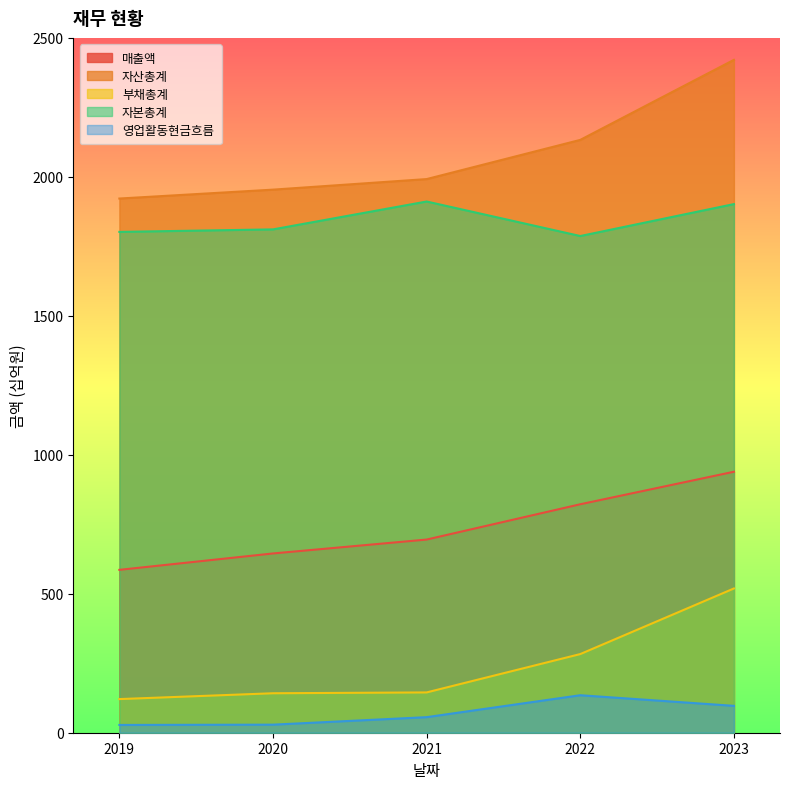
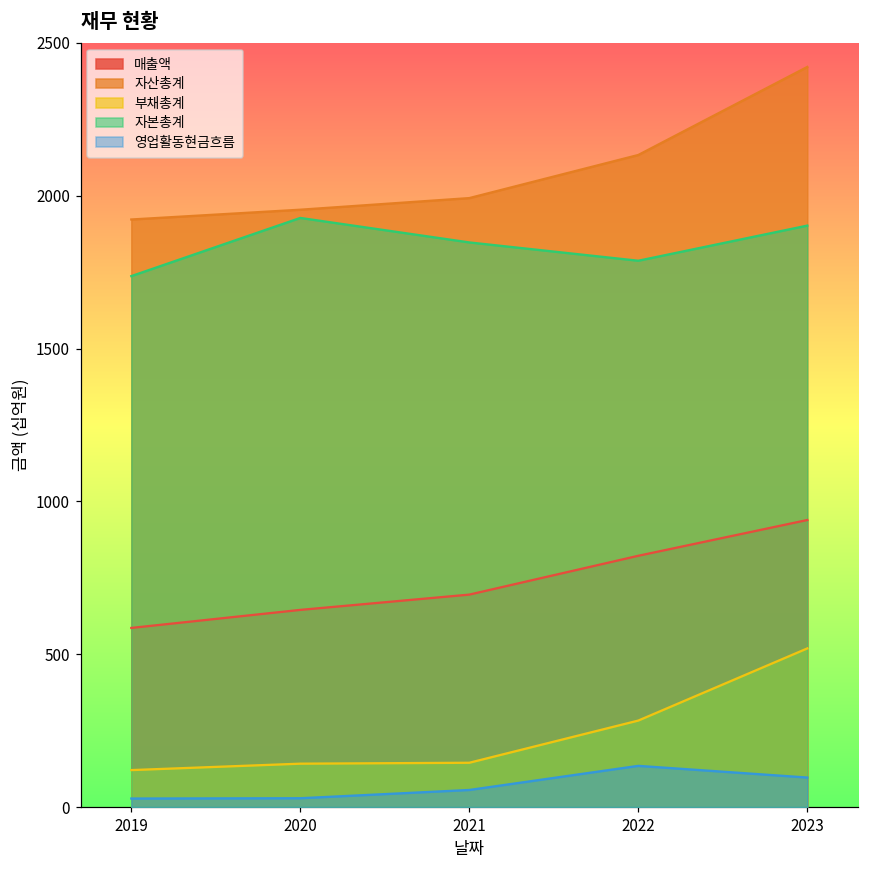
  {
    "자본총계": {
-     "2019": 1800,
-     "2020": 1810,
-     "2021": 1910,
+     "2019": 1740,
+     "2020": 1930,
+     "2021": 1850,
      "2022": 1790,
      "2023": 1900
    },
    "영업활동현금흐름": {
      "2019": 30,
      "2020": 30,
      "2021": 60,
      "2022": 130,
      "2023": 100
    }
  }
